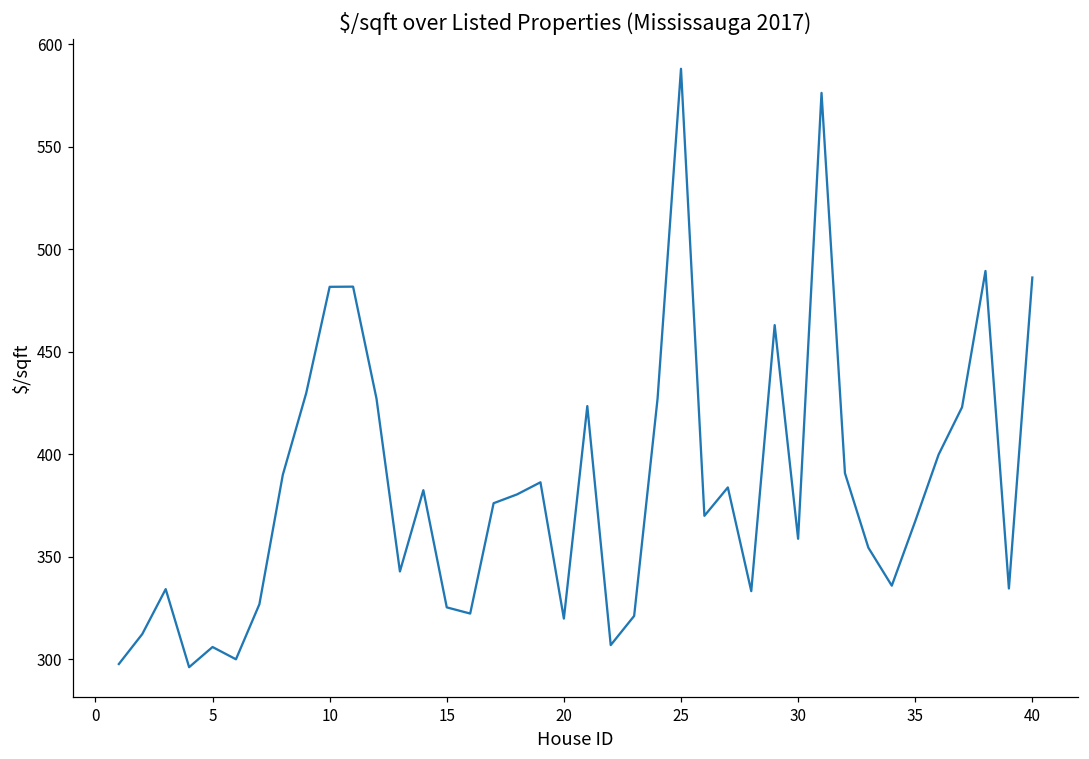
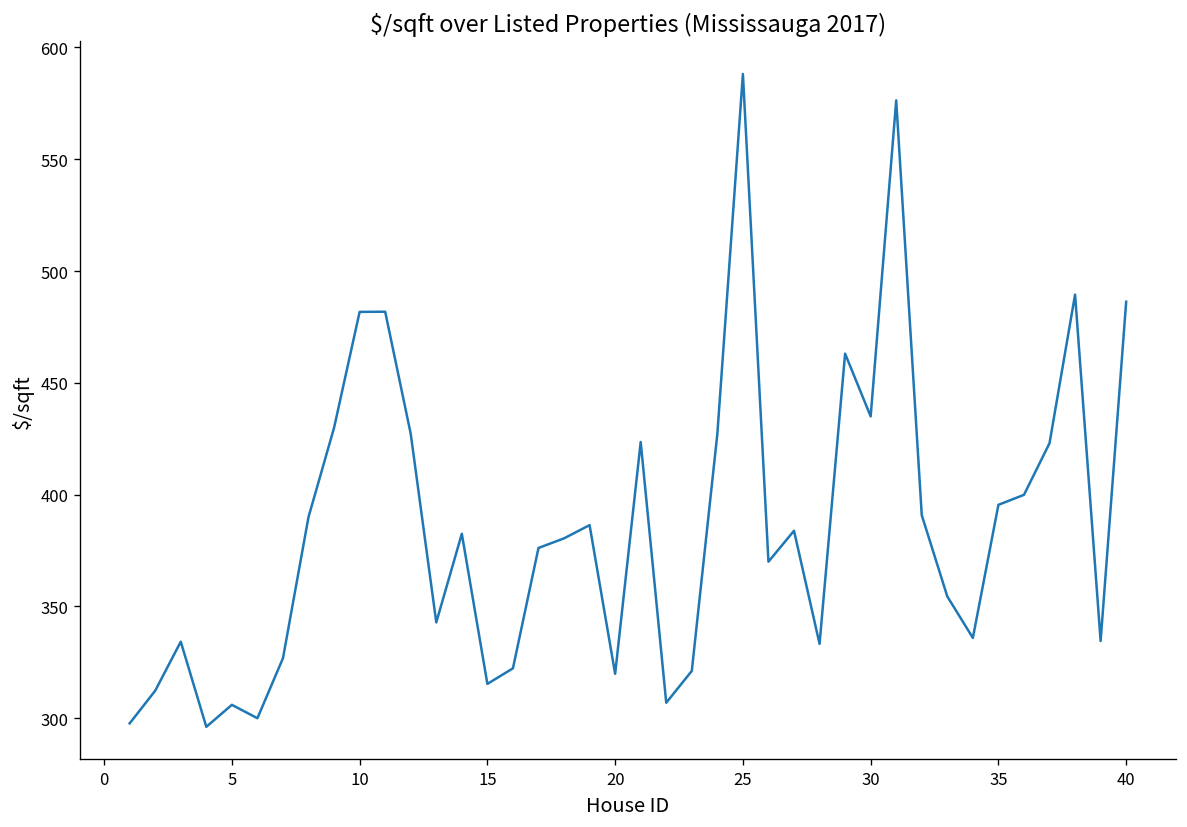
  {
    "5": 306,
    "10": 482,
-   "15": 325,
+   "15": 315,
    "20": 320,
    "25": 588,
-   "30": 359,
-   "35": 367,
+   "30": 435,
+   "35": 395,
    "40": 486
  }
